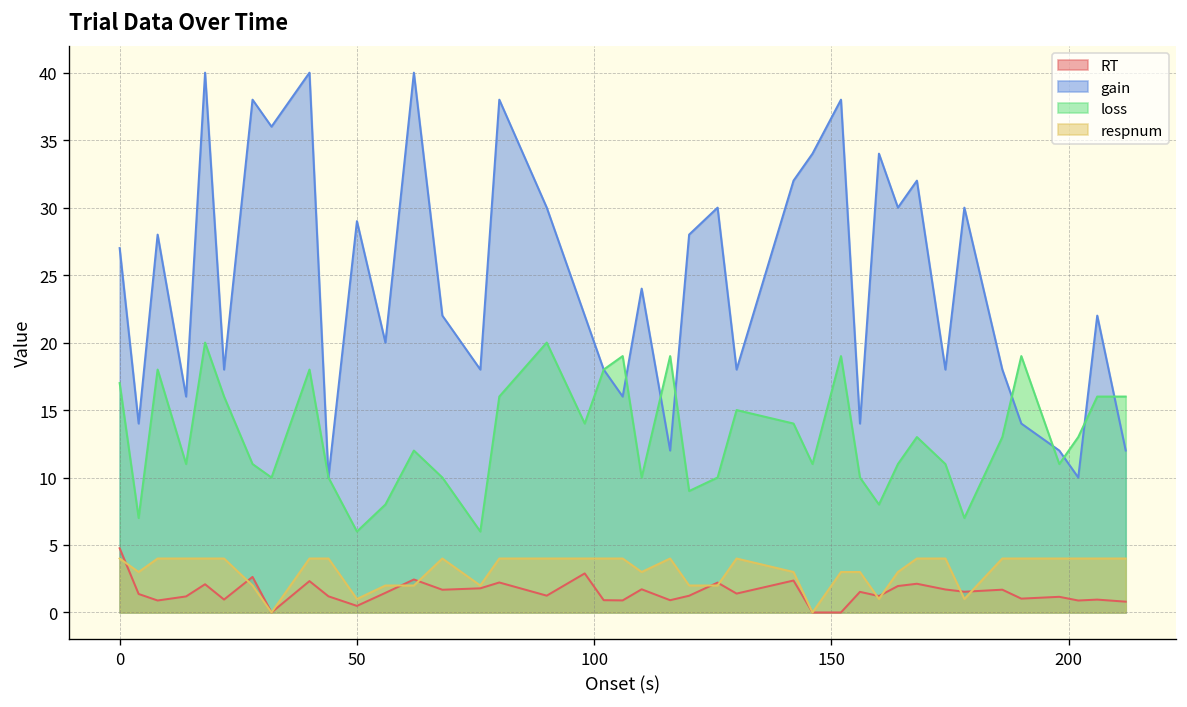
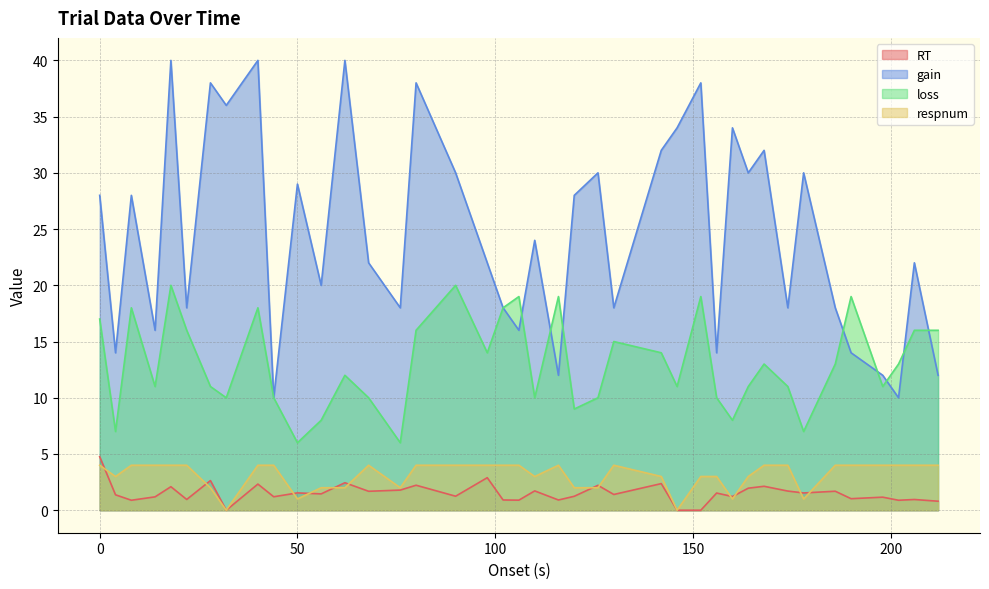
  {
    "RT": {
      "0": 4.8,
-     "50": 0.5
+     "50": 1.5
    },
    "gain": {
-     "0": 27,
+     "0": 28,
      "50": 29
    },
    "loss": {
      "0": 17.0,
      "50": 6.0
    },
    "respnum": {
      "0": 4.0,
      "50": 1.0
    }
  }
